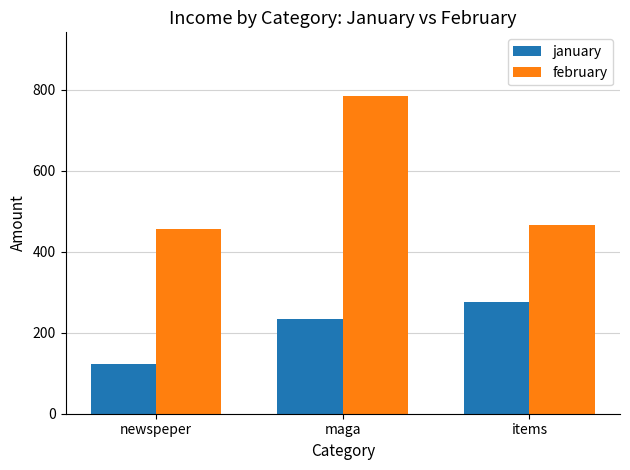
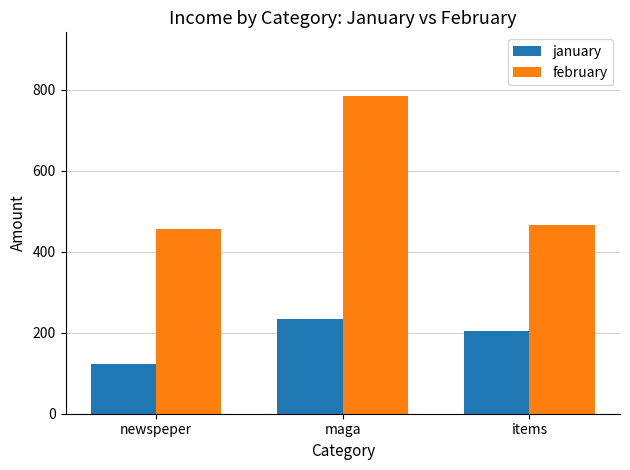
  {
    "january": {
      "newspeper": 120,
      "maga": 240,
-     "items": 280
+     "items": 200
    },
    "february": {
      "newspeper": 460,
      "maga": 790,
      "items": 470
    }
  }
